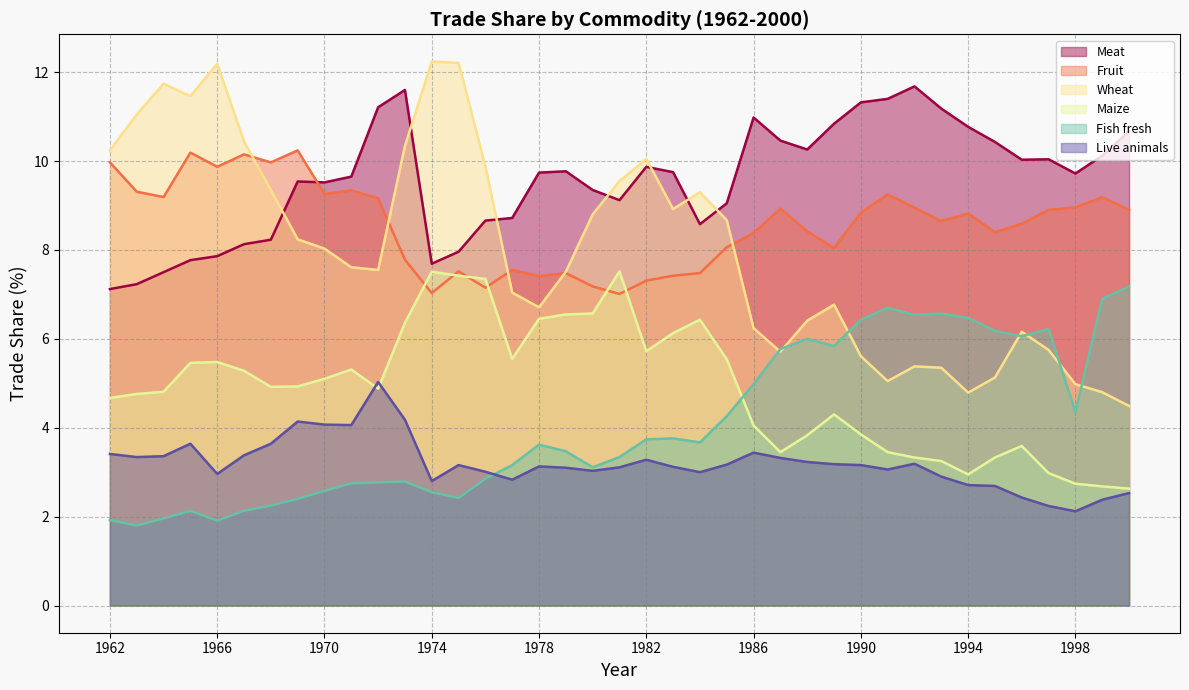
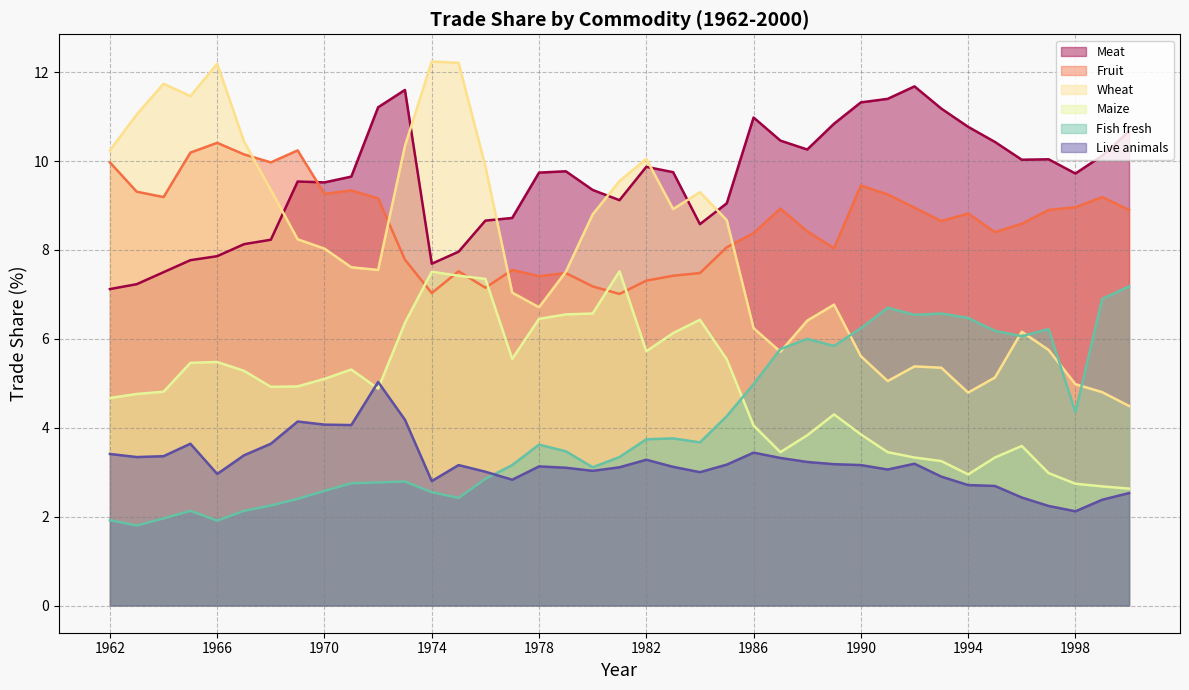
  {
    "Meat": {
      "1962": 7.1,
      "1966": 7.9,
      "1970": 9.5,
      "1974": 7.7,
      "1978": 9.7,
      "1982": 9.9,
      "1986": 11.0,
      "1990": 11.3,
      "1994": 10.8,
      "1998": 9.7
    },
    "Fruit": {
      "1962": 10.0,
-     "1966": 9.9,
+     "1966": 10.4,
      "1970": 9.3,
      "1974": 7.0,
      "1978": 7.4,
      "1982": 7.3,
      "1986": 8.4,
-     "1990": 8.8,
+     "1990": 9.5,
      "1994": 8.8,
      "1998": 9.0
    },
    "Fish fresh": {
      "1962": 1.9,
      "1966": 1.9,
      "1970": 2.6,
      "1974": 2.6,
      "1978": 3.6,
      "1982": 3.7,
      "1986": 5.0,
-     "1990": 6.4,
+     "1990": 6.2,
      "1994": 6.5,
      "1998": 4.4
    },
    "Live animals": {
      "1962": 3.4,
      "1966": 3.0,
      "1970": 4.1,
      "1974": 2.8,
      "1978": 3.1,
      "1982": 3.3,
      "1986": 3.4,
      "1990": 3.2,
      "1994": 2.7,
      "1998": 2.1
    }
  }
